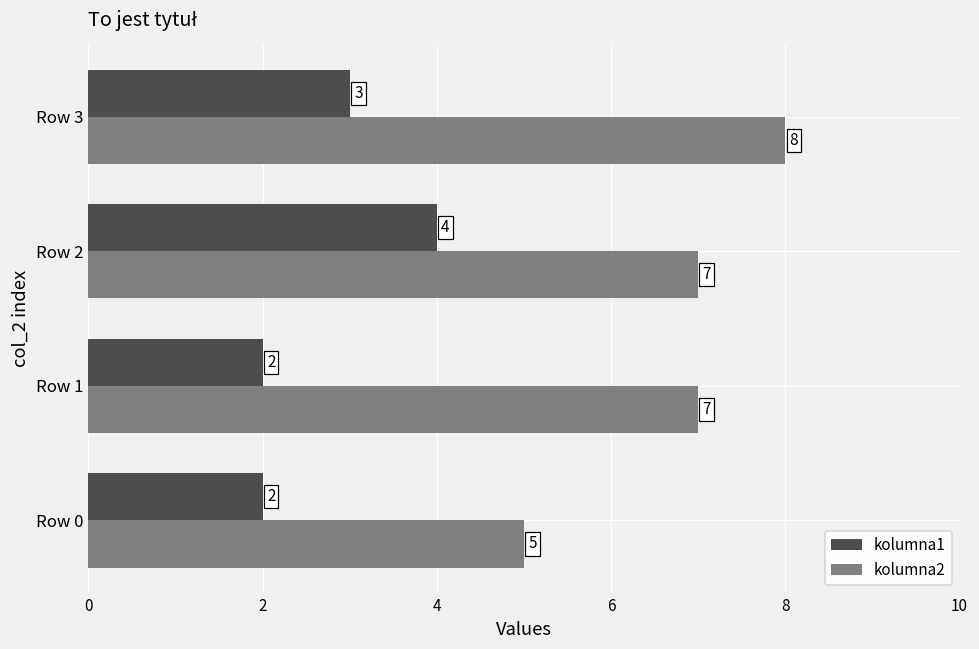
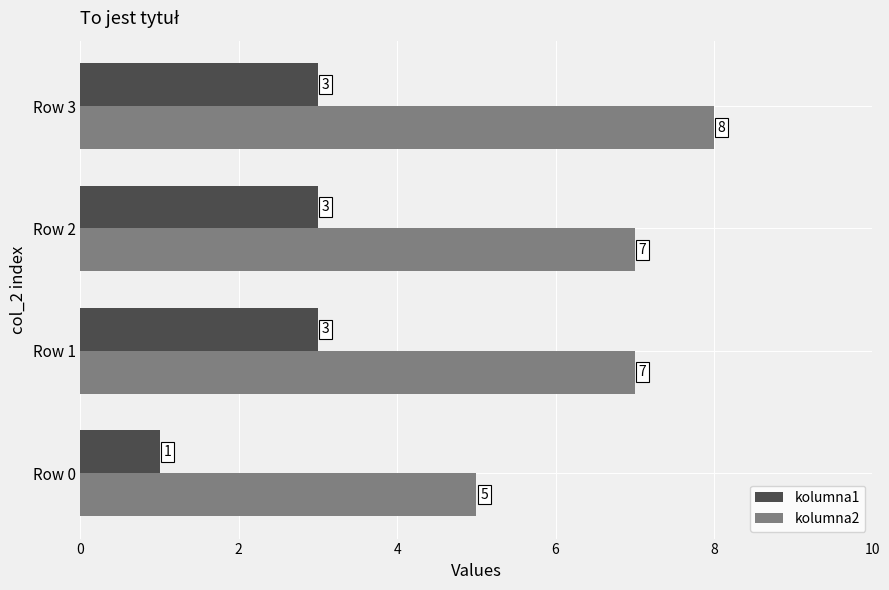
  {
    "kolumna1": {
-     "Row 2": 4,
-     "Row 1": 2,
-     "Row 0": 2
+     "Row 2": 3,
+     "Row 1": 3,
+     "Row 0": 1
    }
  }
